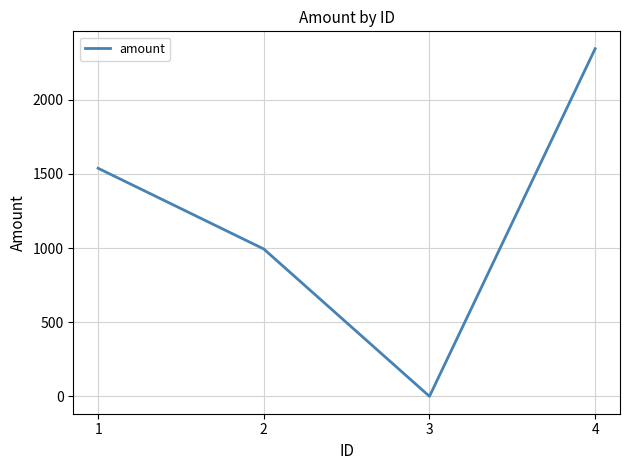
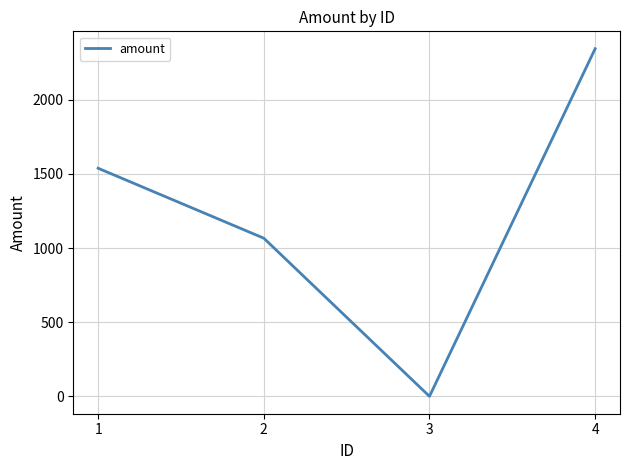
  {
    "1": 1540,
-   "2": 990,
+   "2": 1070,
    "3": 0,
    "4": 2340
  }
